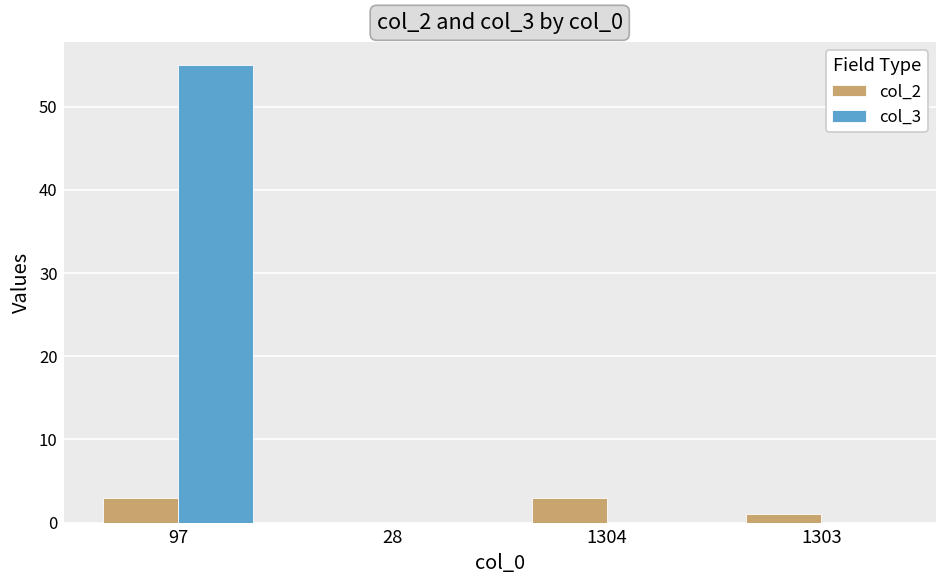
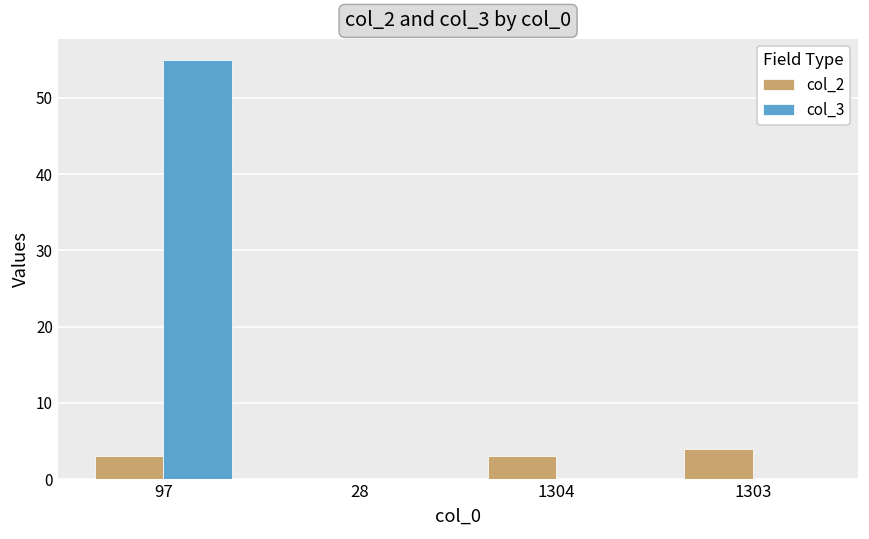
  {
    "col_2": {
      "97": 3,
      "28": 0,
      "1304": 3,
-     "1303": 1
+     "1303": 4
    },
    "col_3": {
      "97": 55,
      "28": 0,
      "1304": 0,
      "1303": 0
    }
  }
